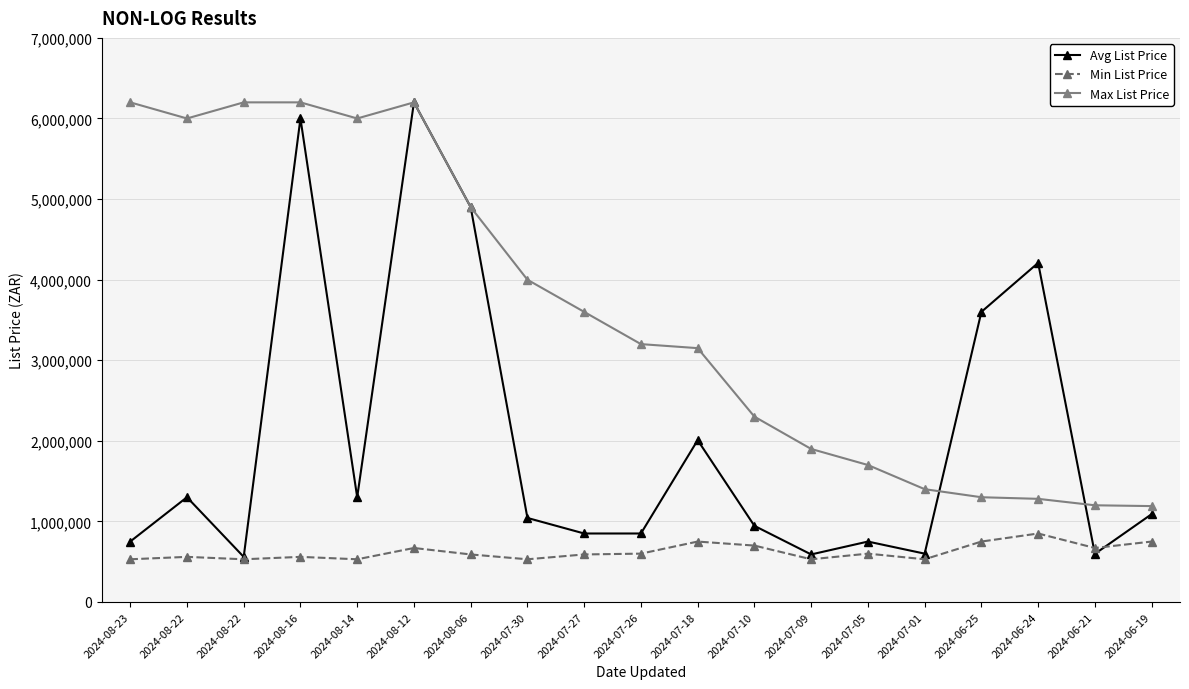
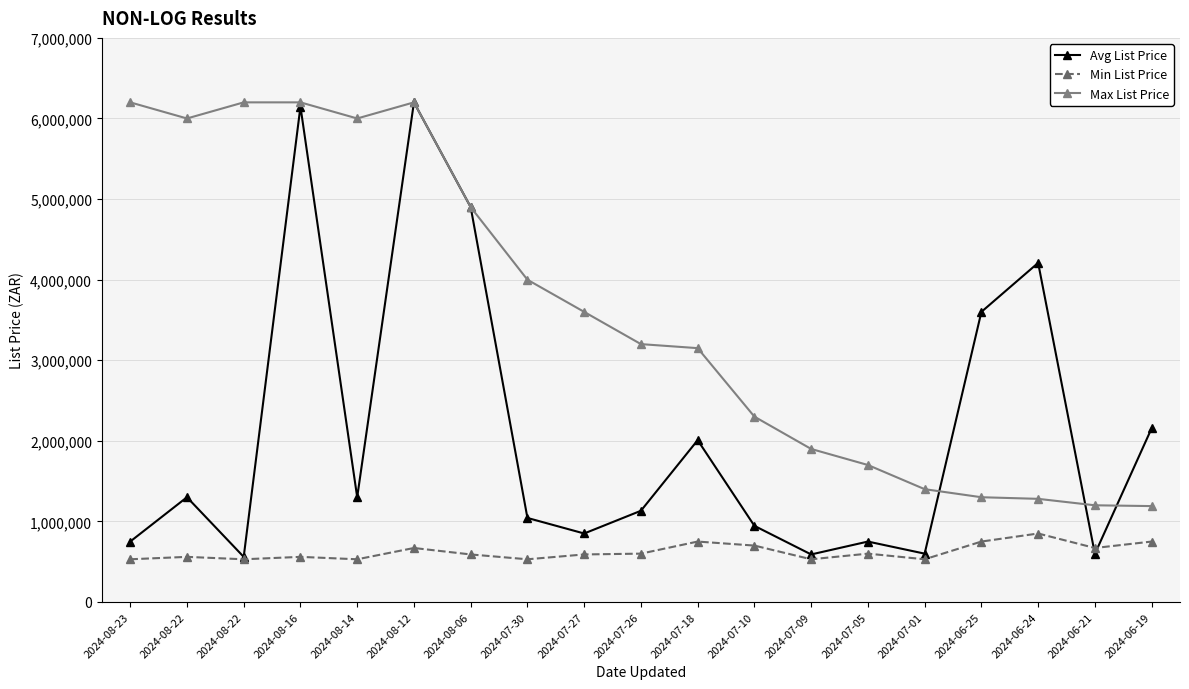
  {
    "Avg List Price": {
      "2024-08-23": "800,000",
-     "2024-08-16": "6,000,000",
+     "2024-08-16": "6,100,000",
      "2024-08-14": "1,300,000",
      "2024-07-30": "1,000,000",
      "2024-07-27": "900,000",
-     "2024-07-26": "900,000",
+     "2024-07-26": "1,100,000",
      "2024-07-18": "2,000,000",
      "2024-07-10": "900,000",
      "2024-07-09": "600,000",
      "2024-07-05": "700,000",
      "2024-07-01": "600,000",
      "2024-06-25": "3,600,000",
      "2024-06-24": "4,200,000",
      "2024-06-21": "600,000",
-     "2024-06-19": "1,100,000"
+     "2024-06-19": "2,200,000"
    }
  }
